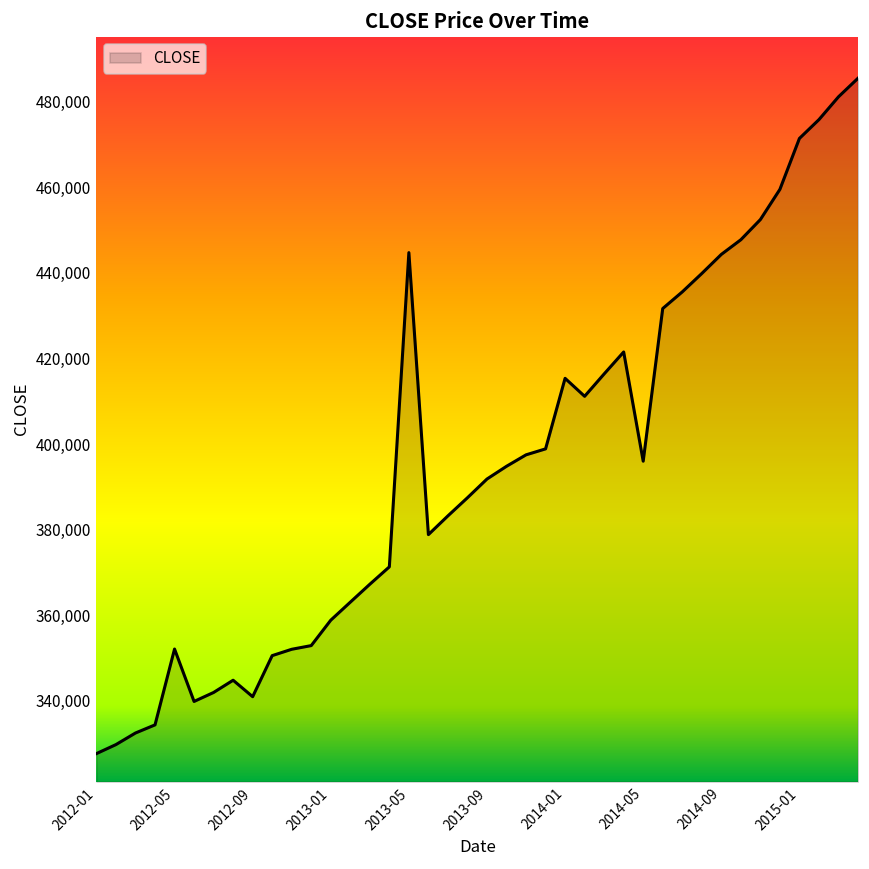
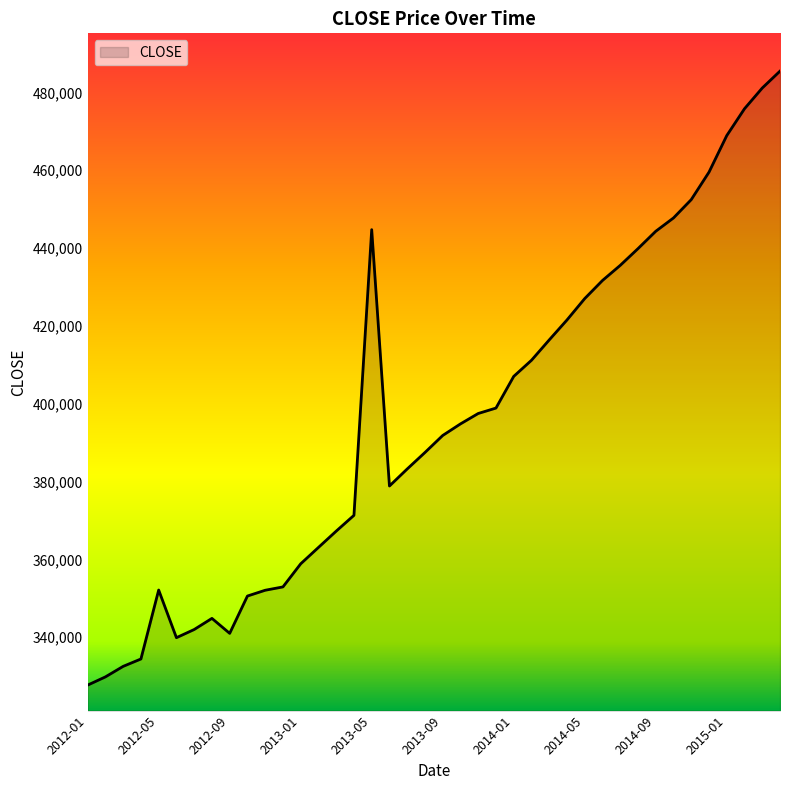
  {
    "2012-01": "328,000",
    "2012-05": "352,000",
    "2012-09": "341,000",
    "2013-01": "359,000",
    "2013-05": "445,000",
    "2013-09": "392,000",
-   "2014-01": "415,000",
-   "2014-05": "396,000",
+   "2014-01": "407,000",
+   "2014-05": "427,000",
    "2014-09": "444,000",
-   "2015-01": "471,000"
+   "2015-01": "469,000"
  }
